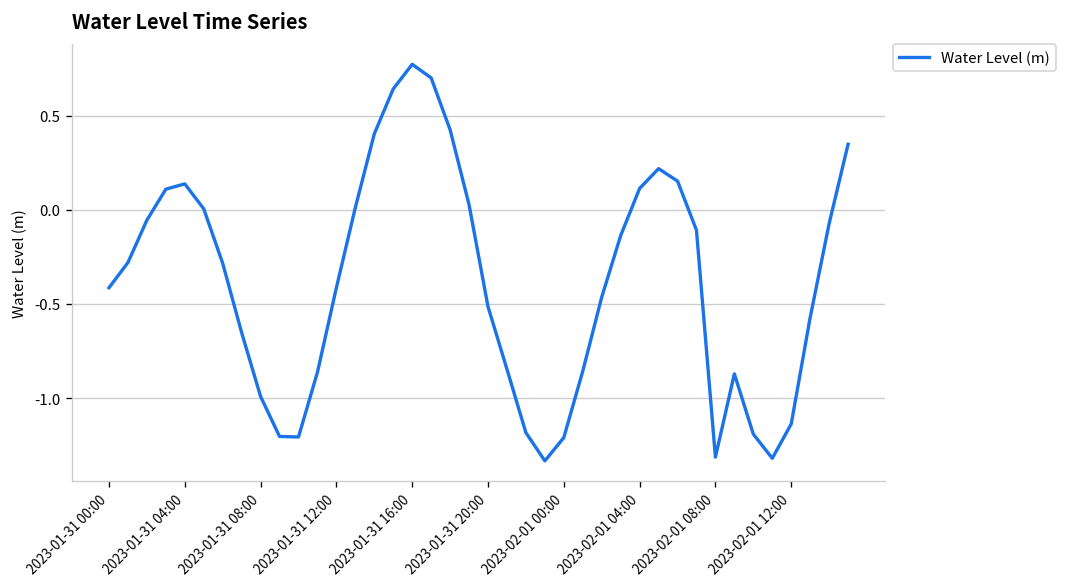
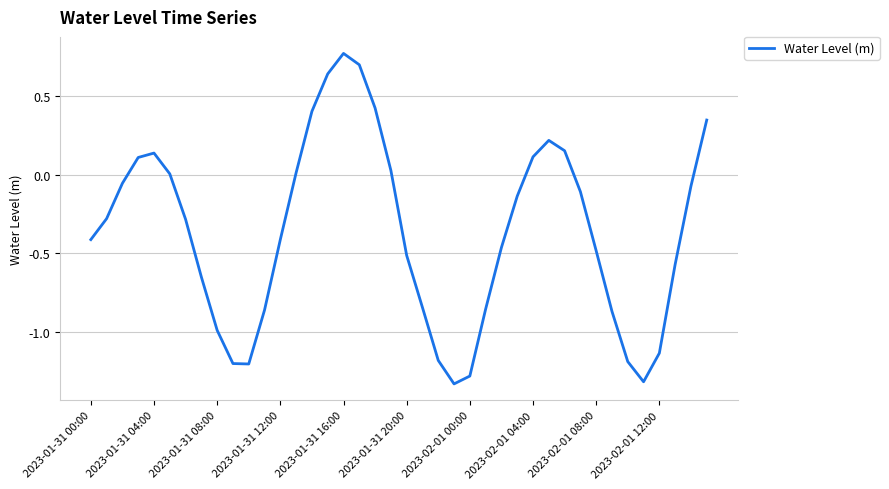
  {
    "2023-01-31 00:00": -0.41,
    "2023-01-31 04:00": 0.14,
    "2023-01-31 08:00": -0.99,
    "2023-01-31 12:00": -0.41,
    "2023-01-31 16:00": 0.77,
    "2023-01-31 20:00": -0.51,
-   "2023-02-01 00:00": -1.21,
+   "2023-02-01 00:00": -1.28,
    "2023-02-01 04:00": 0.11,
-   "2023-02-01 08:00": -1.31,
+   "2023-02-01 08:00": -0.49,
    "2023-02-01 12:00": -1.14
  }
